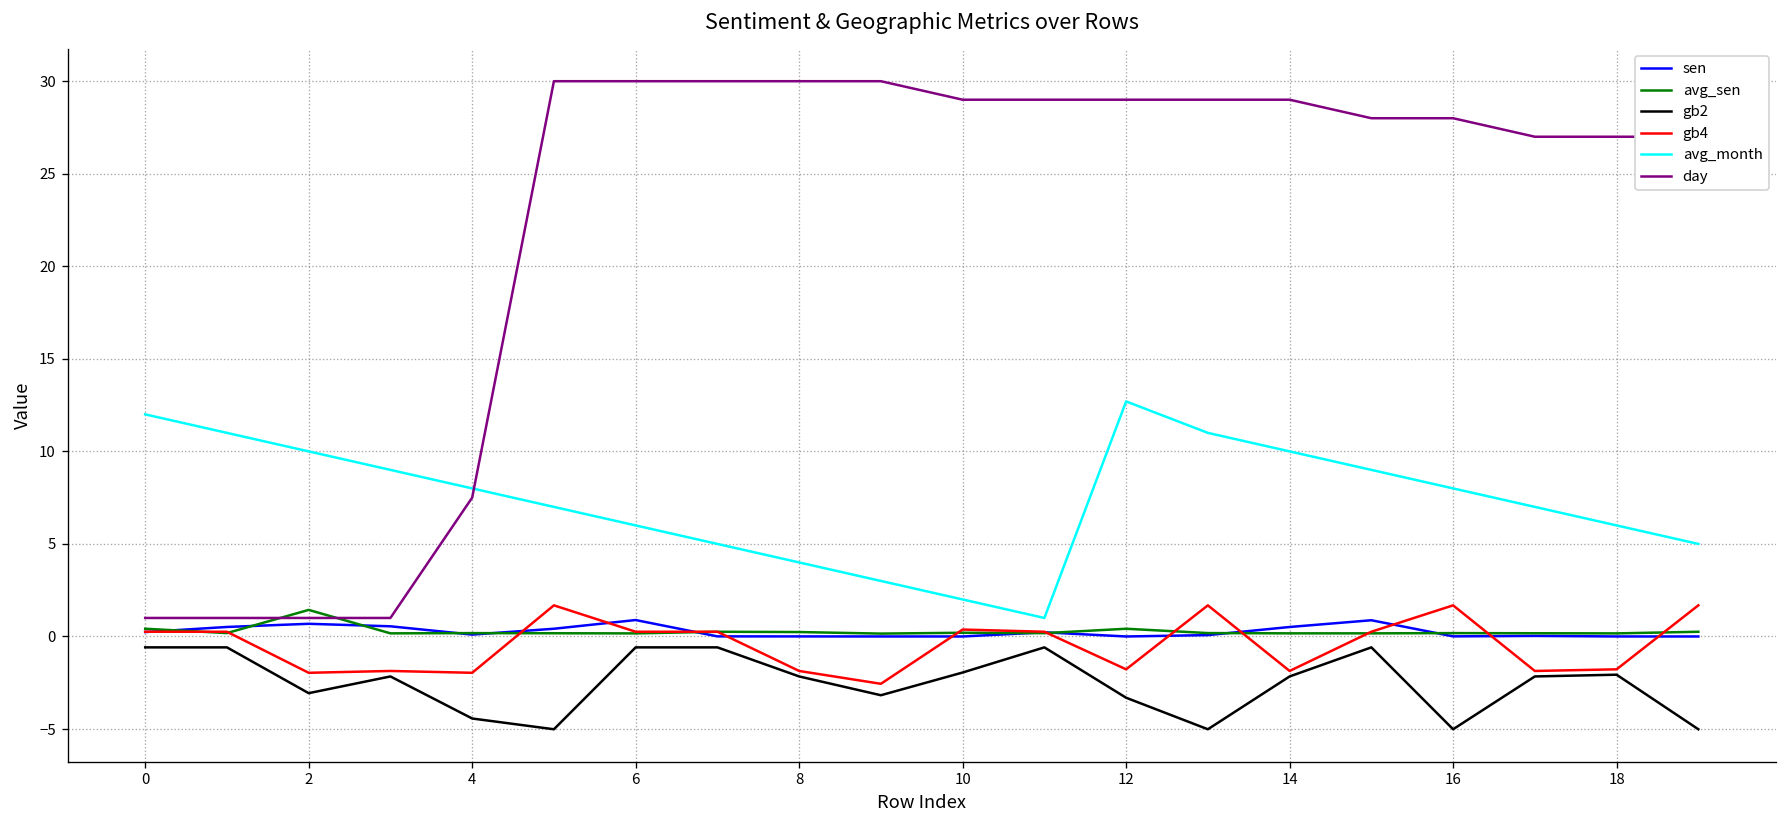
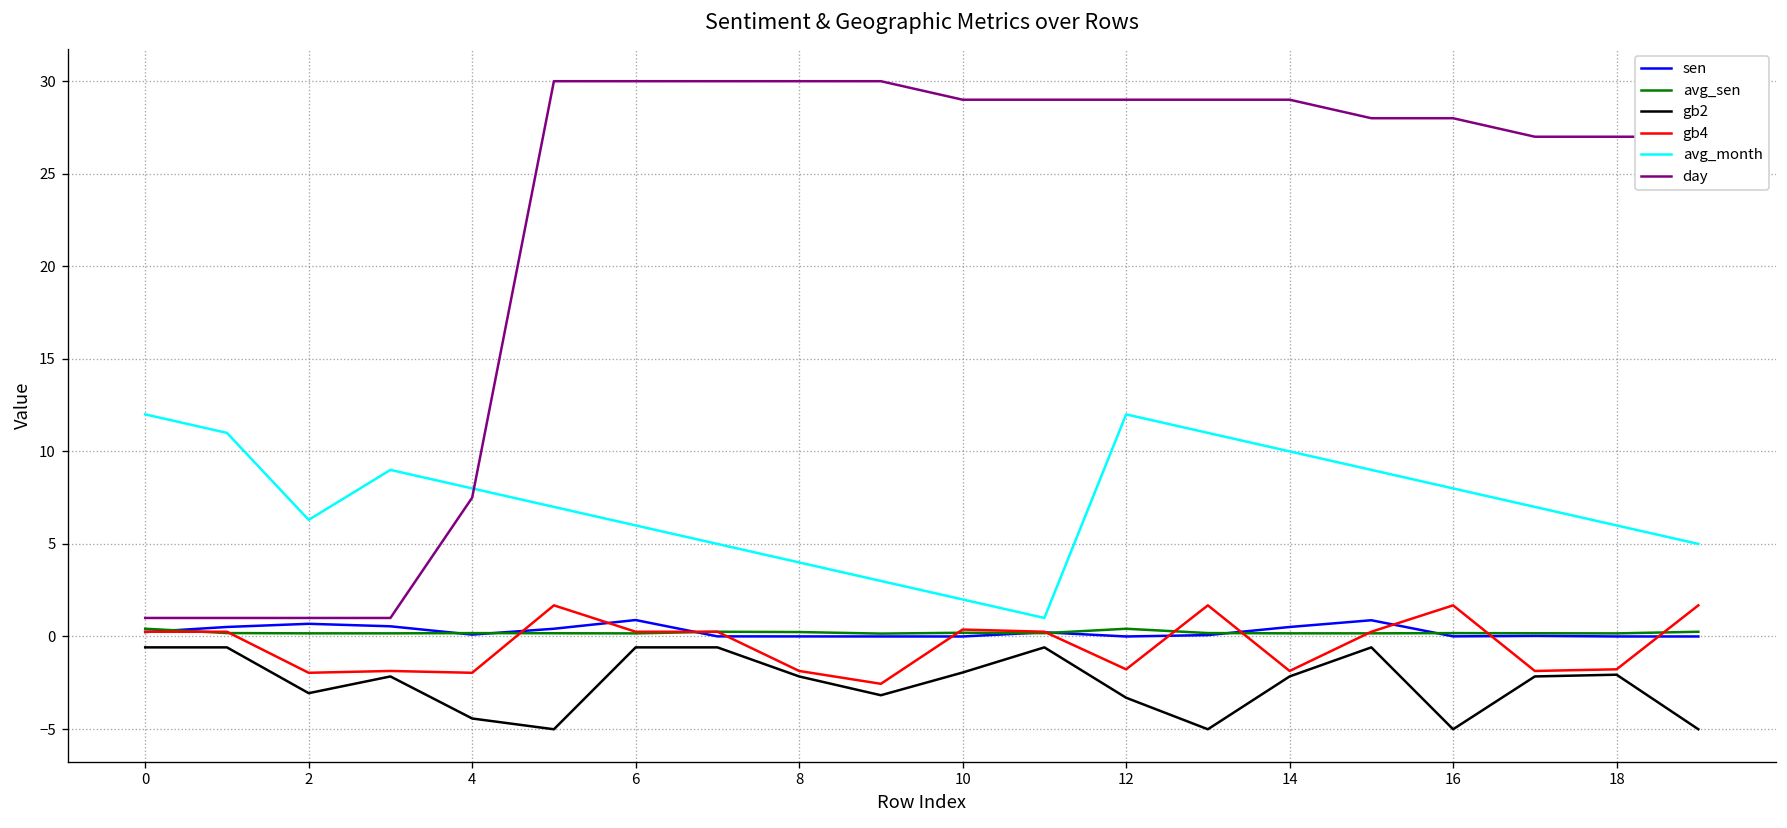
  {
    "sen": {
      "2": 0.7,
      "6": 0.9,
      "8": 0.0,
      "10": 0.0,
      "12": 0.0,
      "14": 0.5,
      "16": 0.0,
      "18": 0.0
    },
    "avg_sen": {
-     "2": 1.4,
+     "2": 0.2,
      "8": 0.2,
      "10": 0.2,
      "12": 0.4,
      "14": 0.2,
      "16": 0.2,
      "18": 0.2
    },
    "gb2": {
      "0": -0.6,
      "2": -3.1,
      "4": -4.4,
      "6": -0.6,
      "8": -2.2,
      "10": -1.9,
      "12": -3.3,
      "14": -2.2,
      "16": -5.0,
      "18": -2.1
    },
    "gb4": {
      "2": -2.0,
      "4": -2.0,
      "8": -1.9,
      "10": 0.4,
      "12": -1.8,
      "14": -1.9,
      "16": 1.7,
      "18": -1.8
    },
    "avg_month": {
      "0": 12.0,
-     "2": 10.0,
+     "2": 6.3,
      "4": 8.0,
      "6": 6.0,
      "8": 4.0,
      "10": 2.0,
-     "12": 12.7,
+     "12": 12.0,
      "14": 10.0,
      "16": 8.0,
      "18": 6.0
    },
    "day": {
      "0": 1.0,
      "2": 1.0,
      "4": 7.5,
      "6": 30.0,
      "8": 30.0,
      "10": 29.0,
      "12": 29.0,
      "14": 29.0,
      "16": 28.0,
      "18": 27.0
    }
  }
